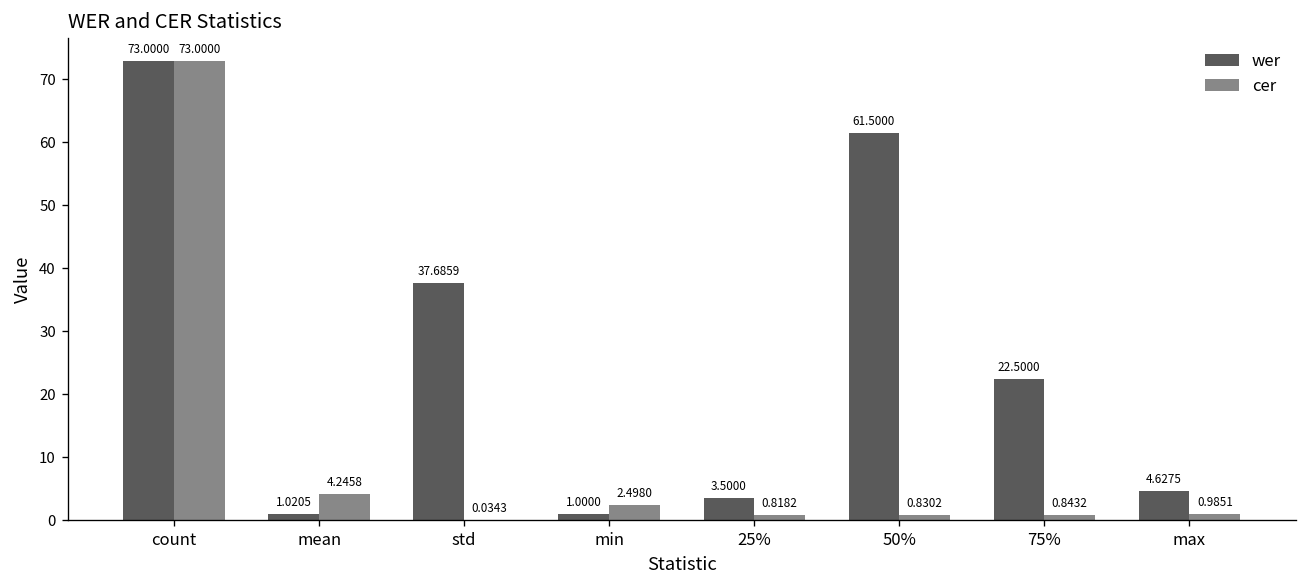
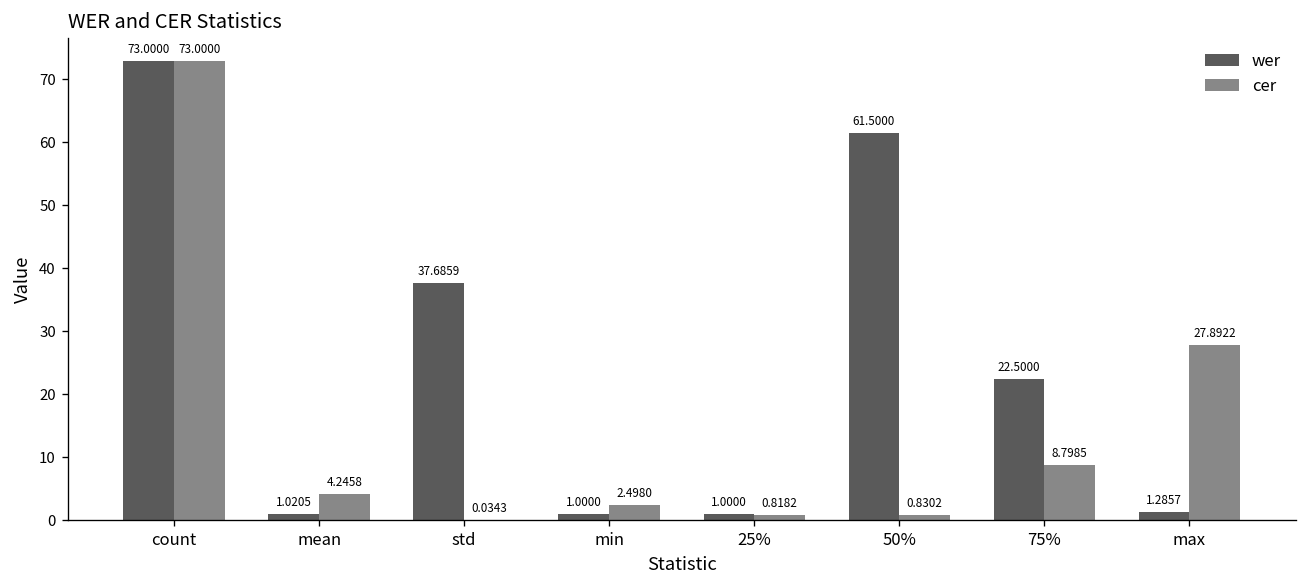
  {
    "wer": {
      "count": 73.0000,
      "mean": 1.0205,
      "std": 37.6859,
      "min": 1.0000,
-     "25%": 3.5000,
+     "25%": 1.0000,
      "50%": 61.5000,
      "75%": 22.5000,
-     "max": 4.6275
+     "max": 1.2857
    },
    "cer": {
      "count": 73.0000,
      "mean": 4.2458,
      "std": 0.0343,
      "min": 2.4980,
      "25%": 0.8182,
      "50%": 0.8302,
-     "75%": 0.8432,
-     "max": 0.9851
+     "75%": 8.7985,
+     "max": 27.8922
    }
  }
